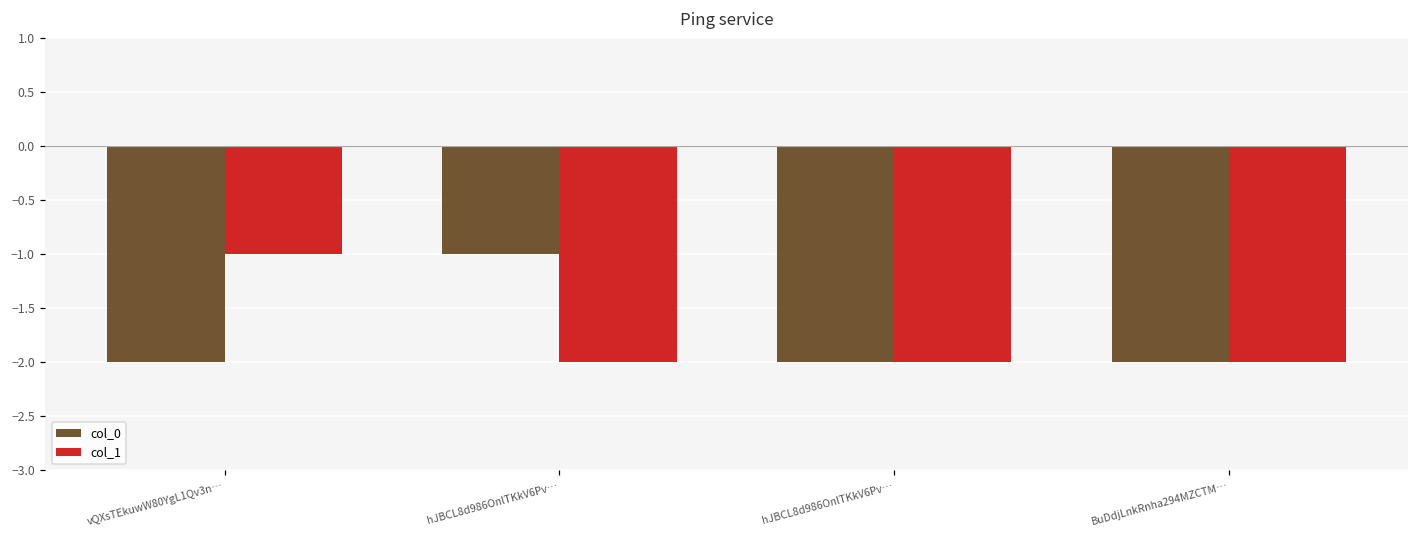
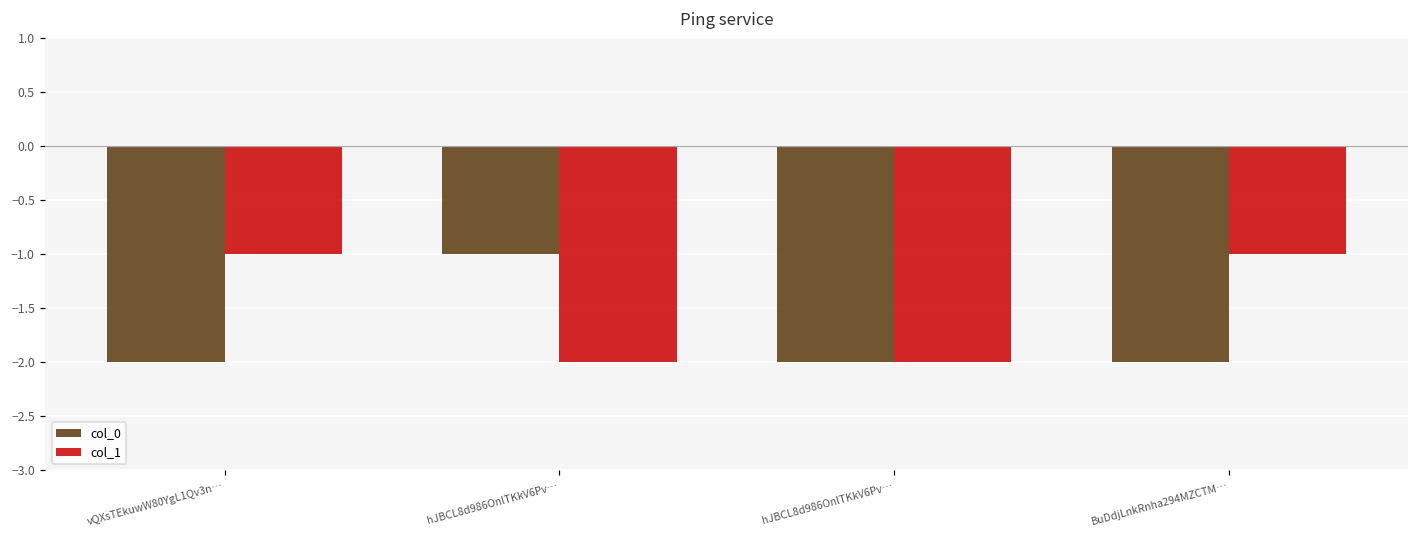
  {
    "col_0": {
      "vQXsTEkuwW80YgL1Qv3n…": -2,
      "BuDdjLnkRnha294MZCTM…": -2
    },
    "col_1": {
      "vQXsTEkuwW80YgL1Qv3n…": -1,
-     "BuDdjLnkRnha294MZCTM…": -2
+     "BuDdjLnkRnha294MZCTM…": -1
    }
  }
